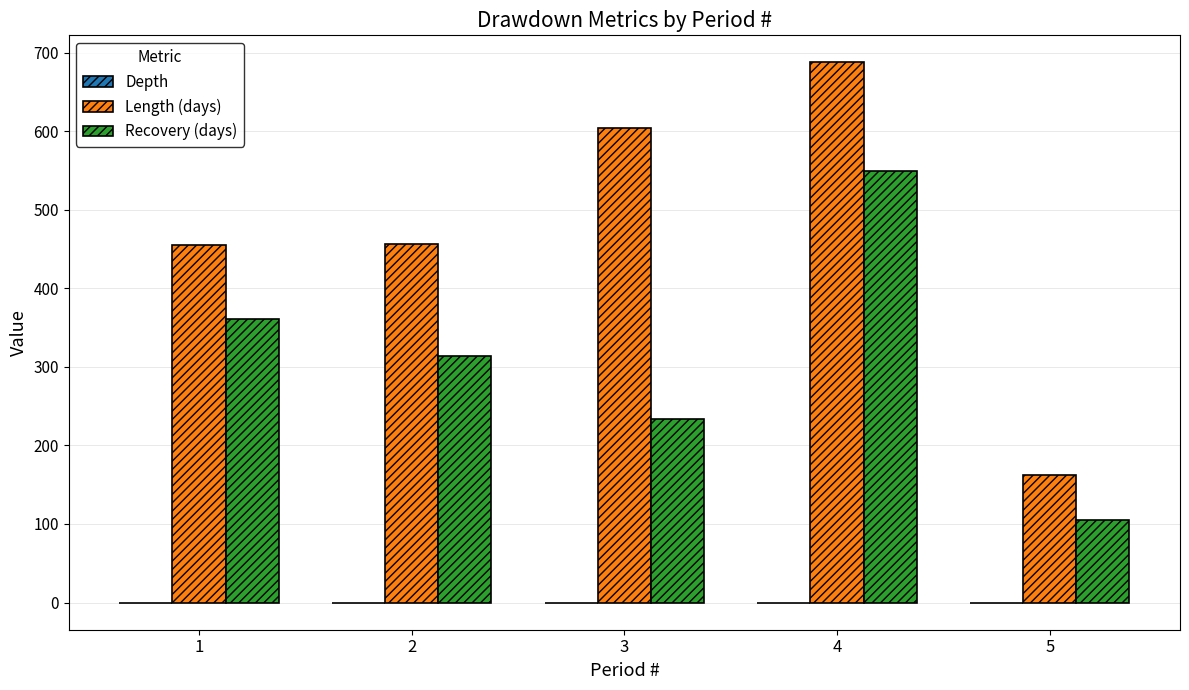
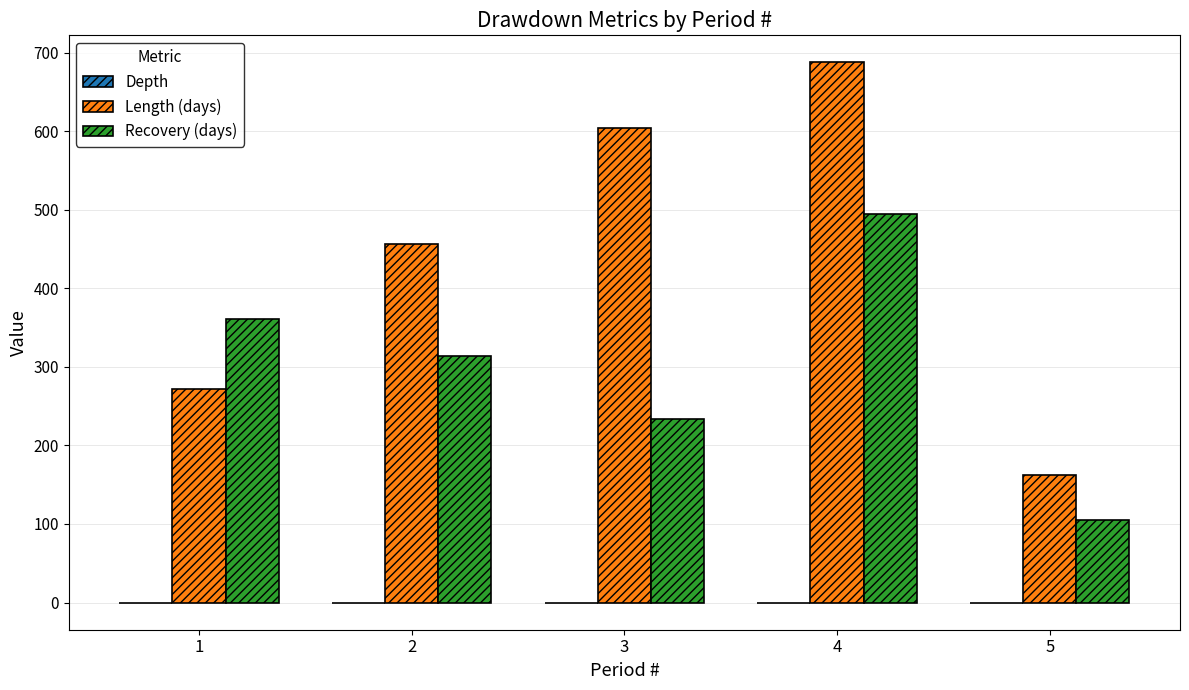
  {
    "Length (days)": {
-     "1": 460,
+     "1": 270,
      "2": 460,
      "3": 600,
      "4": 690,
      "5": 160
    },
    "Recovery (days)": {
      "1": 360,
      "2": 310,
      "3": 230,
-     "4": 550,
+     "4": 500,
      "5": 110
    }
  }
